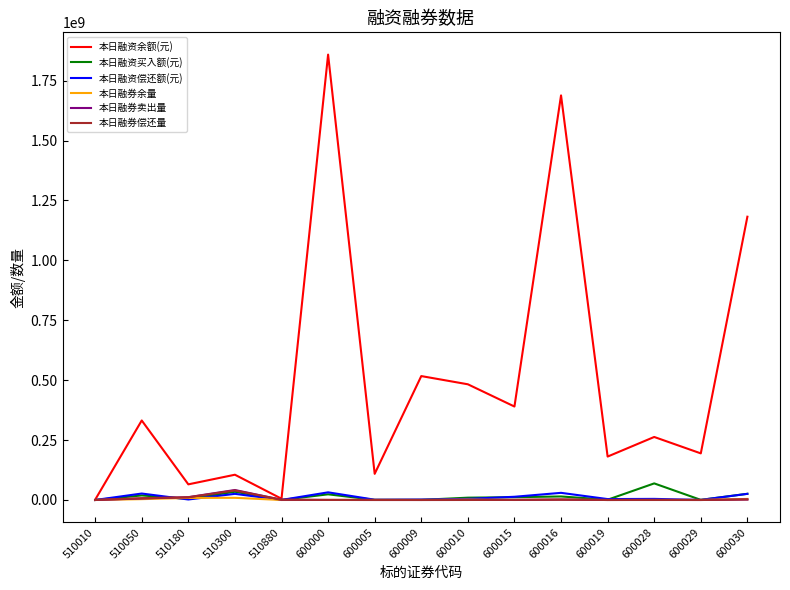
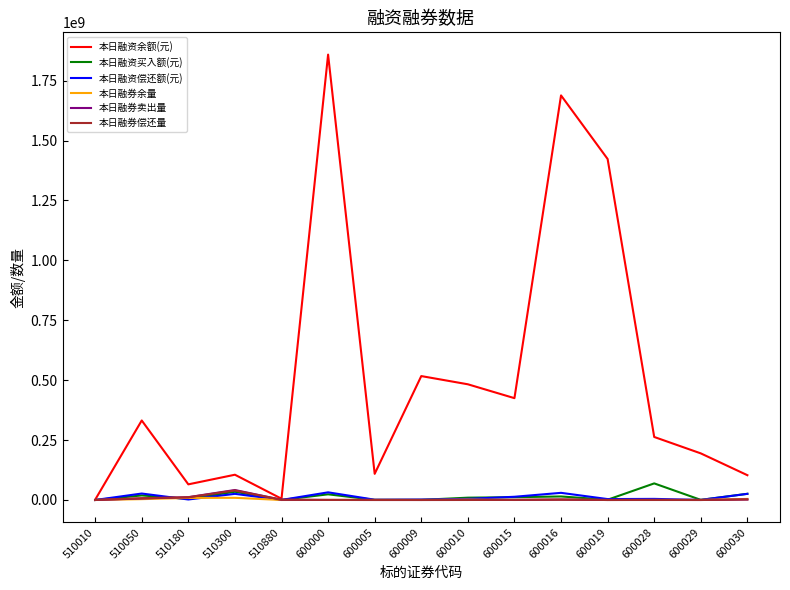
  {
    "本日融资余额(元)": {
      "510050": 330000000,
      "510180": 70000000,
      "510300": 110000000,
      "600000": 1860000000,
      "600005": 110000000,
      "600009": 520000000,
      "600010": 480000000,
-     "600015": 390000000,
+     "600015": 420000000,
      "600016": 1690000000,
-     "600019": 180000000,
+     "600019": 1420000000,
      "600028": 260000000,
      "600029": 190000000,
-     "600030": 1180000000
+     "600030": 100000000
    },
    "本日融资买入额(元)": {
      "600016": 10000000,
      "600028": 70000000
    },
    "本日融资偿还额(元)": {
      "600016": 30000000
    },
    "本日融券余量": {
      "510300": 10000000
    }
  }
